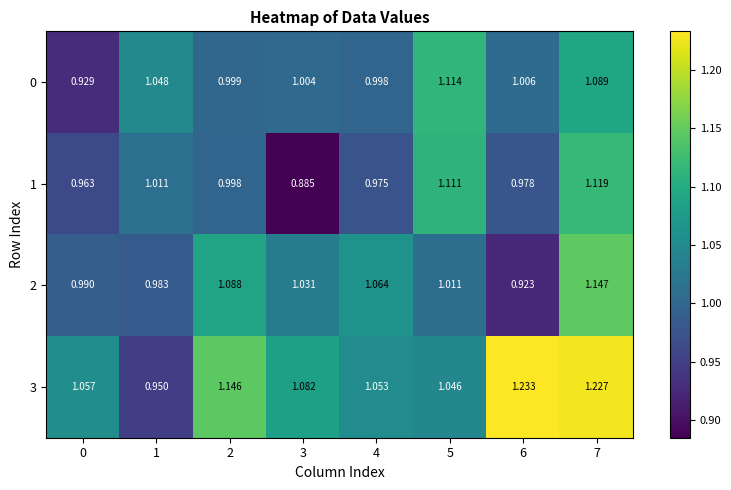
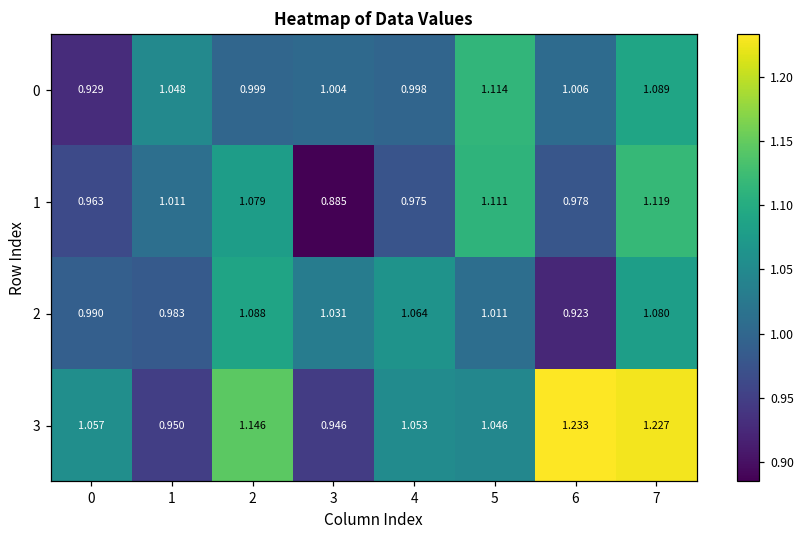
  {
    "0": {
      "0": 0.929,
      "1": 1.048,
      "2": 0.999,
      "3": 1.004,
      "4": 0.998,
      "5": 1.114,
      "6": 1.006,
      "7": 1.089
    },
    "1": {
      "0": 0.963,
      "1": 1.011,
-     "2": 0.998,
+     "2": 1.079,
      "3": 0.885,
      "4": 0.975,
      "5": 1.111,
      "6": 0.978,
      "7": 1.119
    },
    "2": {
      "0": 0.990,
      "1": 0.983,
      "2": 1.088,
      "3": 1.031,
      "4": 1.064,
      "5": 1.011,
      "6": 0.923,
-     "7": 1.147
+     "7": 1.080
    },
    "3": {
      "0": 1.057,
      "1": 0.950,
      "2": 1.146,
-     "3": 1.082,
+     "3": 0.946,
      "4": 1.053,
      "5": 1.046,
      "6": 1.233,
      "7": 1.227
    }
  }
